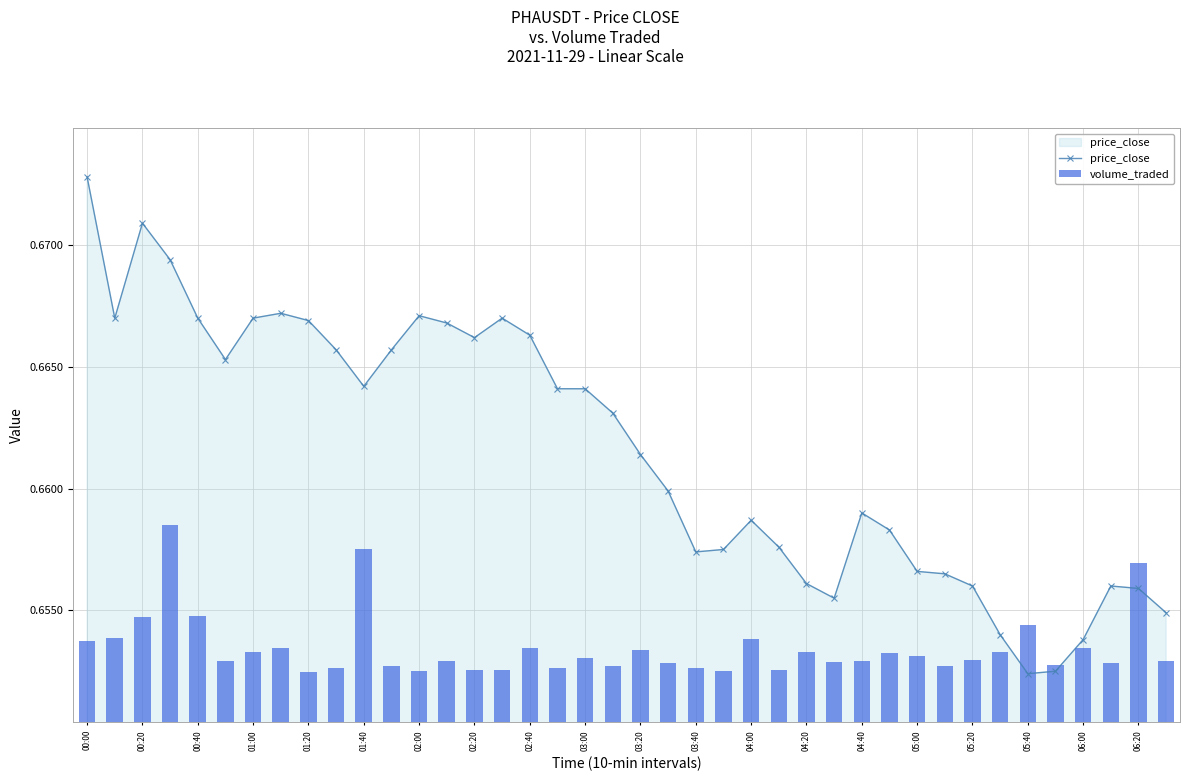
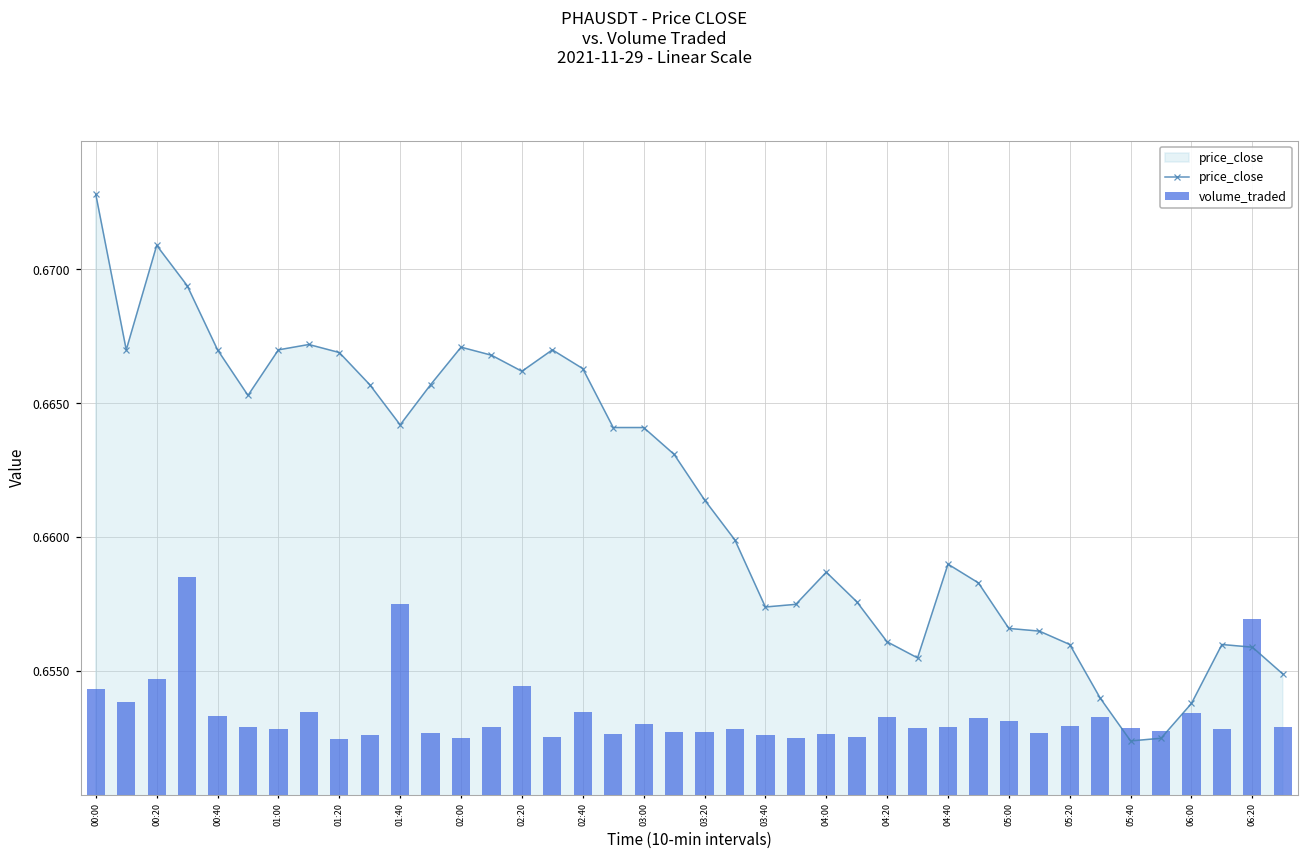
  {
    "volume_traded": {
-     "00:00": 0.6538,
+     "00:00": 0.6544,
      "00:20": 0.6547,
-     "00:40": 0.6548,
-     "01:00": 0.6533,
+     "00:40": 0.6533,
+     "01:00": 0.6528,
      "01:20": 0.6525,
      "01:40": 0.6575,
      "02:00": 0.6525,
-     "02:20": 0.6526,
+     "02:20": 0.6544,
      "02:40": 0.6535,
      "03:00": 0.6530,
-     "03:20": 0.6534,
+     "03:20": 0.6528,
      "03:40": 0.6526,
-     "04:00": 0.6538,
+     "04:00": 0.6527,
      "04:20": 0.6533,
      "04:40": 0.6529,
      "05:00": 0.6531,
      "05:20": 0.6530,
-     "05:40": 0.6544,
+     "05:40": 0.6529,
      "06:00": 0.6534,
      "06:20": 0.6569
    }
  }
